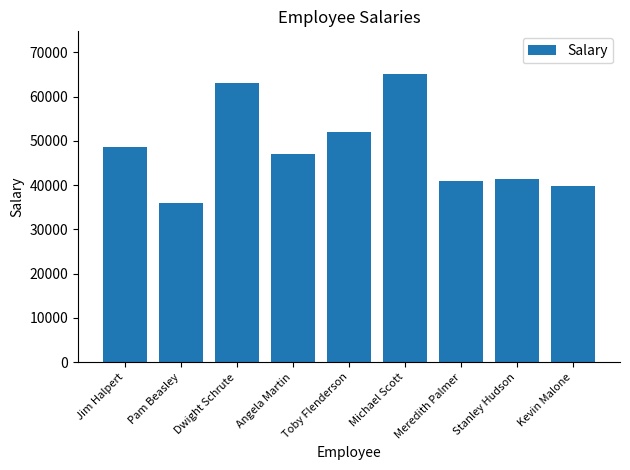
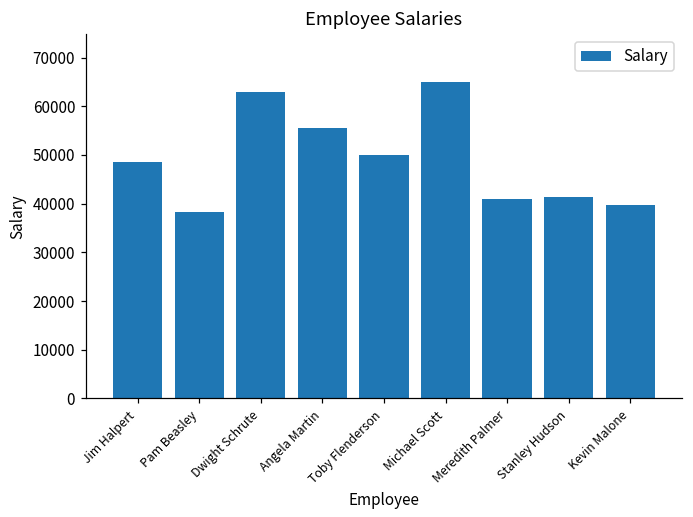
  {
    "Jim Halpert": 49000,
-   "Pam Beasley": 36000,
+   "Pam Beasley": 38000,
    "Dwight Schrute": 63000,
-   "Angela Martin": 47000,
-   "Toby Flenderson": 52000,
+   "Angela Martin": 56000,
+   "Toby Flenderson": 50000,
    "Michael Scott": 65000,
    "Meredith Palmer": 41000,
    "Stanley Hudson": 41000,
    "Kevin Malone": 40000
  }
